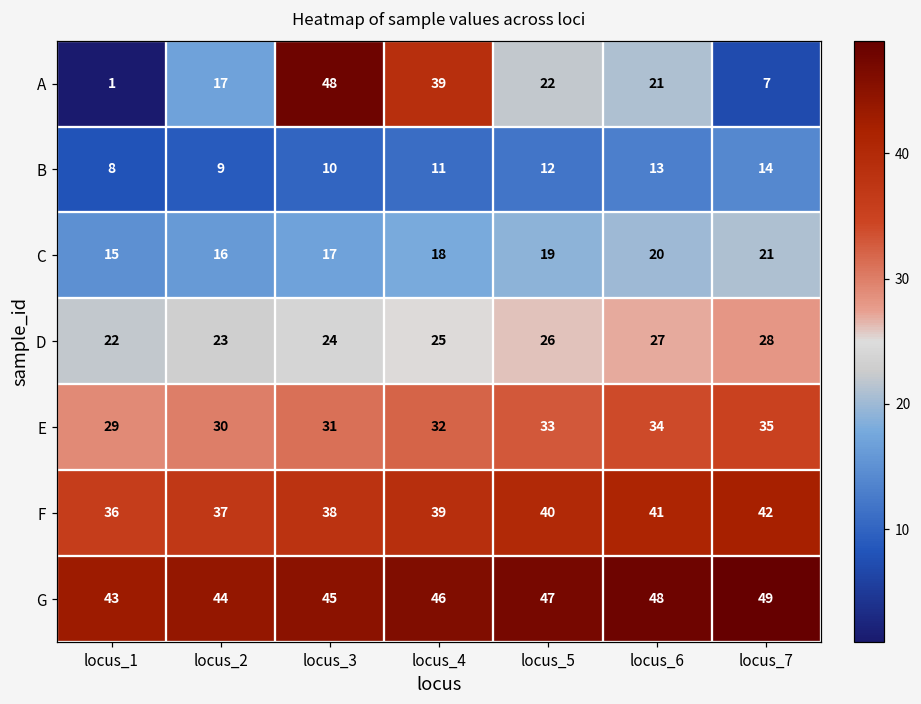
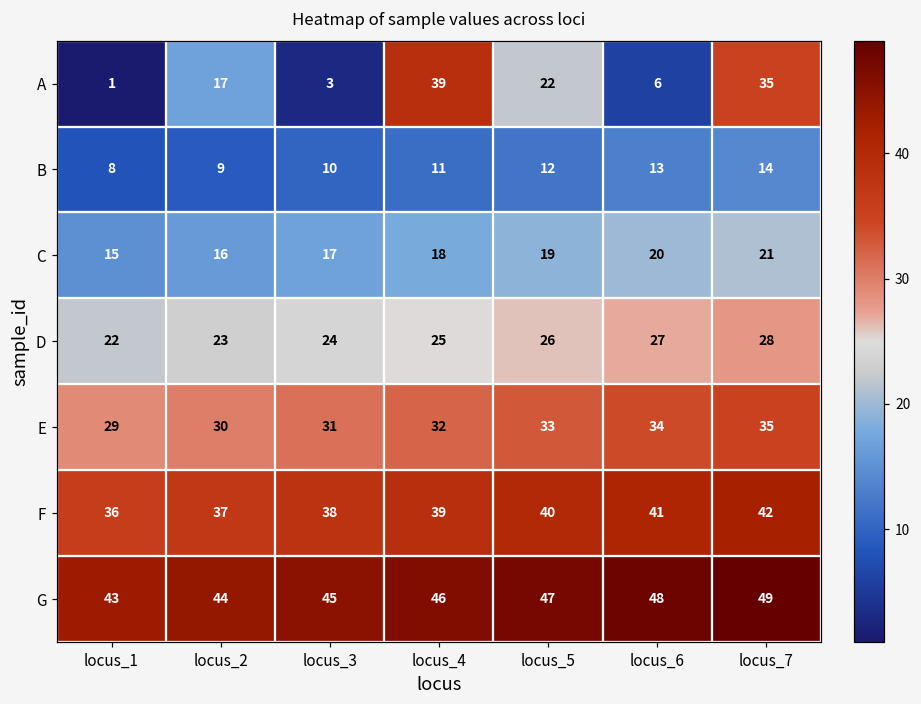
  {
    "A": {
      "locus_1": 1,
      "locus_2": 17,
-     "locus_3": 48,
+     "locus_3": 3,
      "locus_4": 39,
      "locus_5": 22,
-     "locus_6": 21,
-     "locus_7": 7
+     "locus_6": 6,
+     "locus_7": 35
    },
    "B": {
      "locus_1": 8,
      "locus_2": 9,
      "locus_3": 10,
      "locus_4": 11,
      "locus_5": 12,
      "locus_6": 13,
      "locus_7": 14
    },
    "C": {
      "locus_1": 15,
      "locus_2": 16,
      "locus_3": 17,
      "locus_4": 18,
      "locus_5": 19,
      "locus_6": 20,
      "locus_7": 21
    },
    "D": {
      "locus_1": 22,
      "locus_2": 23,
      "locus_3": 24,
      "locus_4": 25,
      "locus_5": 26,
      "locus_6": 27,
      "locus_7": 28
    },
    "E": {
      "locus_1": 29,
      "locus_2": 30,
      "locus_3": 31,
      "locus_4": 32,
      "locus_5": 33,
      "locus_6": 34,
      "locus_7": 35
    },
    "F": {
      "locus_1": 36,
      "locus_2": 37,
      "locus_3": 38,
      "locus_4": 39,
      "locus_5": 40,
      "locus_6": 41,
      "locus_7": 42
    },
    "G": {
      "locus_1": 43,
      "locus_2": 44,
      "locus_3": 45,
      "locus_4": 46,
      "locus_5": 47,
      "locus_6": 48,
      "locus_7": 49
    }
  }
